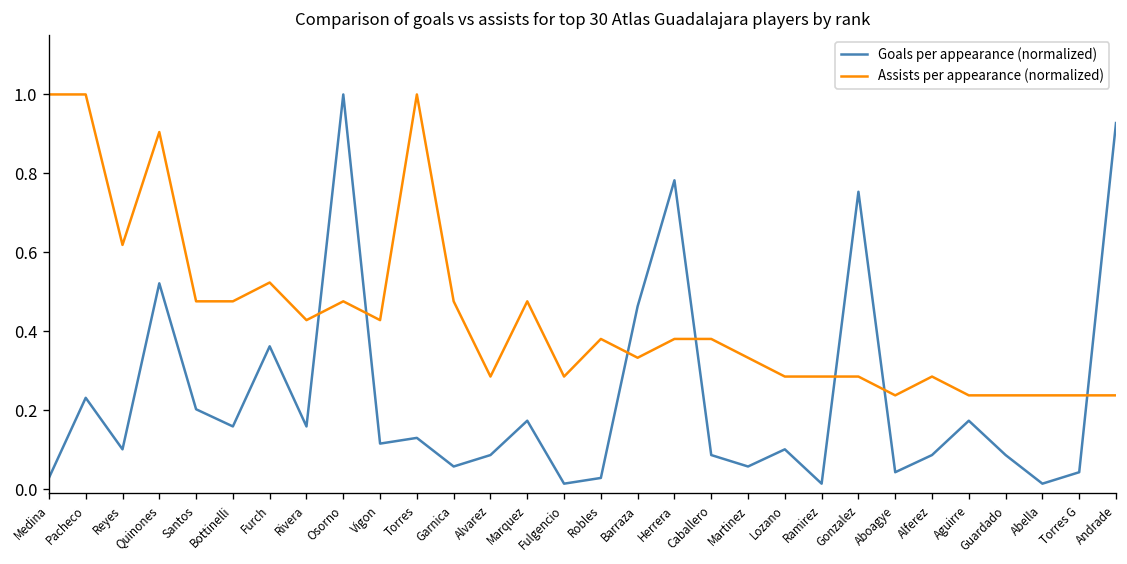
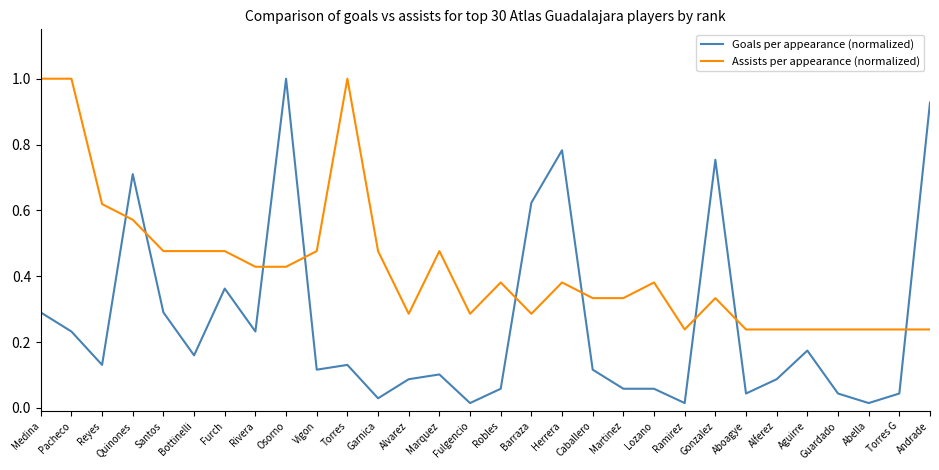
  {
    "Goals per appearance (normalized)": {
-     "Medina": 0.03,
+     "Medina": 0.29,
      "Pacheco": 0.23,
-     "Reyes": 0.10,
-     "Quinones": 0.52,
-     "Santos": 0.20,
+     "Reyes": 0.13,
+     "Quinones": 0.71,
+     "Santos": 0.29,
      "Bottinelli": 0.16,
      "Furch": 0.36,
-     "Rivera": 0.16,
+     "Rivera": 0.23,
      "Osorno": 1.00,
      "Vigon": 0.12,
      "Torres": 0.13,
-     "Garnica": 0.06,
+     "Garnica": 0.03,
      "Alvarez": 0.09,
-     "Marquez": 0.17,
+     "Marquez": 0.10,
      "Fulgencio": 0.01,
-     "Robles": 0.03,
-     "Barraza": 0.46,
+     "Robles": 0.06,
+     "Barraza": 0.62,
      "Herrera": 0.78,
-     "Caballero": 0.09,
+     "Caballero": 0.12,
      "Martinez": 0.06,
-     "Lozano": 0.10,
+     "Lozano": 0.06,
      "Ramirez": 0.01,
      "Gonzalez": 0.75,
      "Aboagye": 0.04,
      "Alferez": 0.09,
      "Aguirre": 0.17,
-     "Guardado": 0.09,
+     "Guardado": 0.04,
      "Abella": 0.01,
      "Torres G": 0.04,
      "Andrade": 0.93
    },
    "Assists per appearance (normalized)": {
      "Medina": 1.00,
      "Pacheco": 1.00,
      "Reyes": 0.62,
-     "Quinones": 0.90,
+     "Quinones": 0.57,
      "Santos": 0.48,
      "Bottinelli": 0.48,
-     "Furch": 0.52,
+     "Furch": 0.48,
      "Rivera": 0.43,
-     "Osorno": 0.48,
-     "Vigon": 0.43,
+     "Osorno": 0.43,
+     "Vigon": 0.48,
      "Torres": 1.00,
      "Garnica": 0.48,
      "Alvarez": 0.29,
      "Marquez": 0.48,
      "Fulgencio": 0.29,
      "Robles": 0.38,
-     "Barraza": 0.33,
+     "Barraza": 0.29,
      "Herrera": 0.38,
-     "Caballero": 0.38,
+     "Caballero": 0.33,
      "Martinez": 0.33,
-     "Lozano": 0.29,
-     "Ramirez": 0.29,
-     "Gonzalez": 0.29,
+     "Lozano": 0.38,
+     "Ramirez": 0.24,
+     "Gonzalez": 0.33,
      "Aboagye": 0.24,
-     "Alferez": 0.29,
+     "Alferez": 0.24,
      "Aguirre": 0.24,
      "Guardado": 0.24,
      "Abella": 0.24,
      "Torres G": 0.24,
      "Andrade": 0.24
    }
  }
